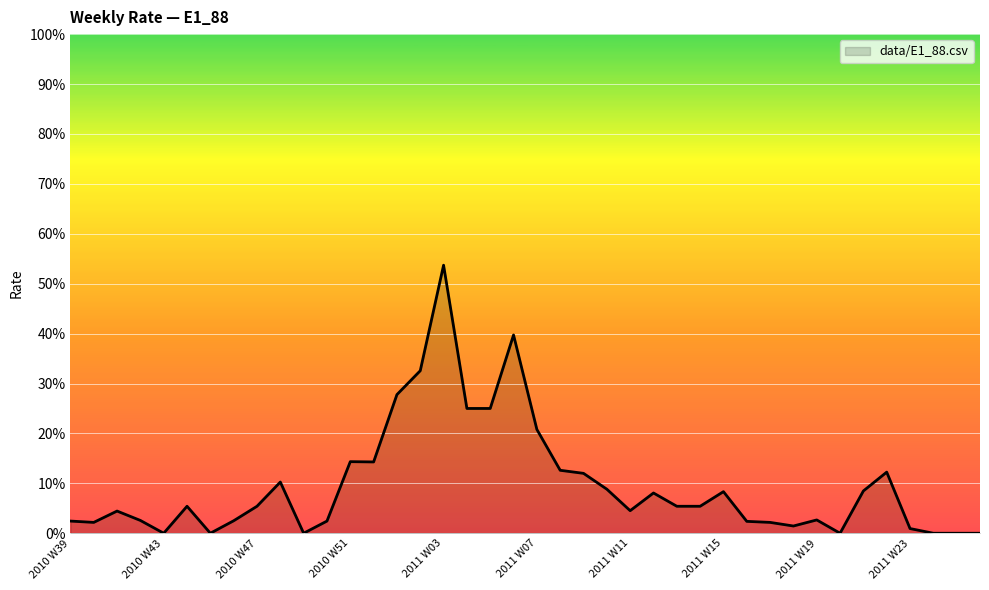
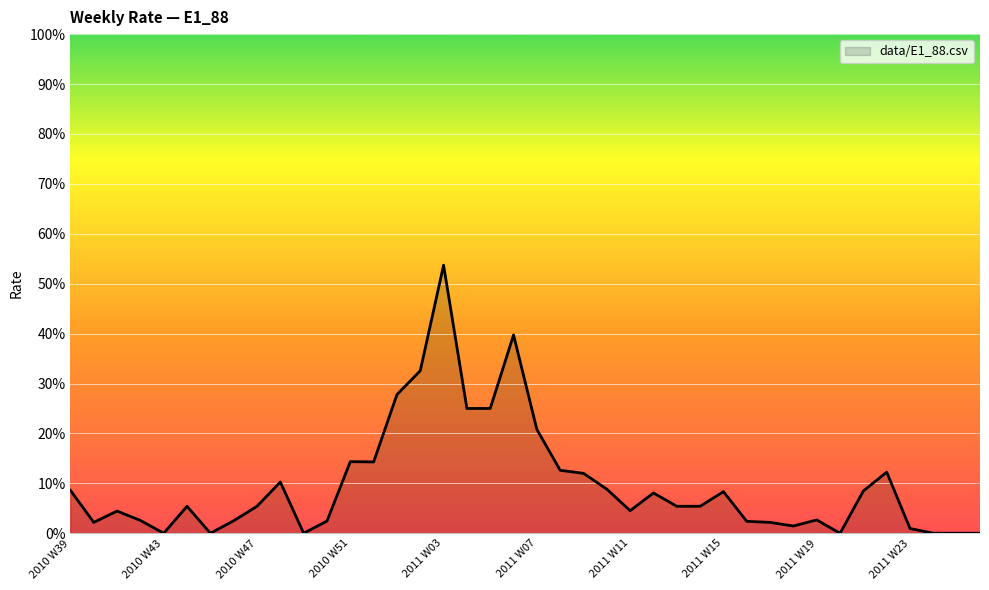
  {
-   "2010 W39": "2%",
+   "2010 W39": "9%",
    "2010 W43": "0%",
    "2010 W47": "5%",
    "2010 W51": "14%",
    "2011 W03": "54%",
    "2011 W07": "21%",
    "2011 W11": "5%",
    "2011 W15": "8%",
    "2011 W19": "3%",
    "2011 W23": "1%"
  }
